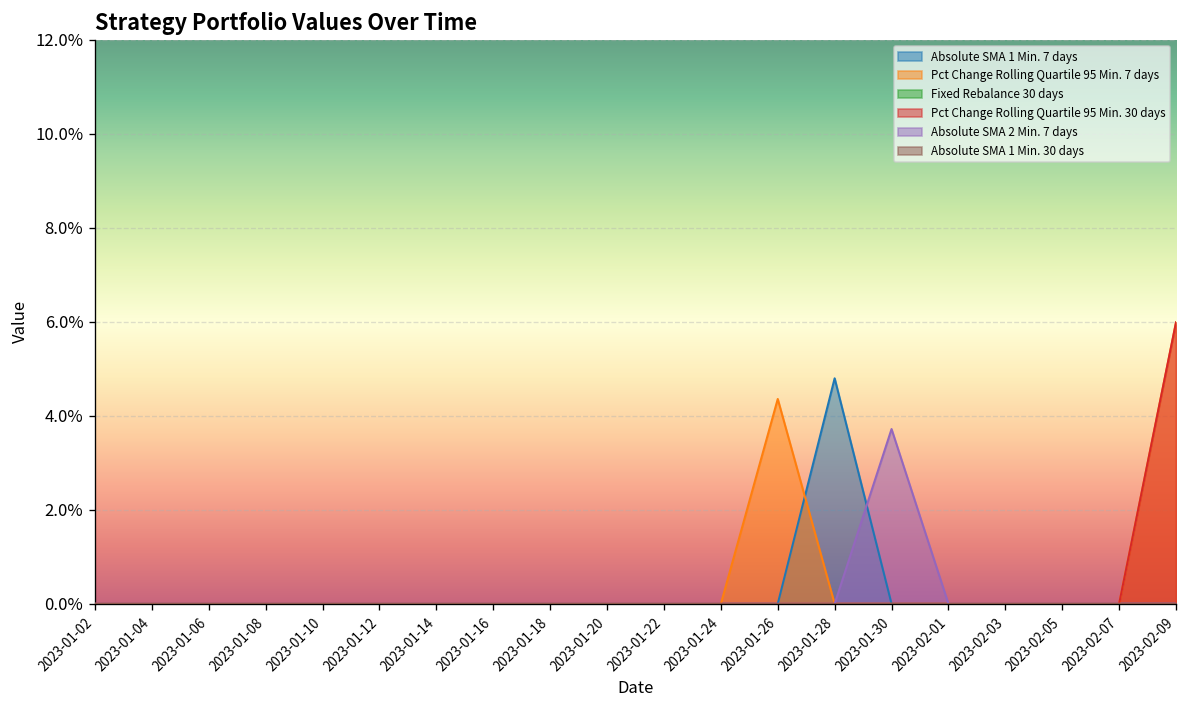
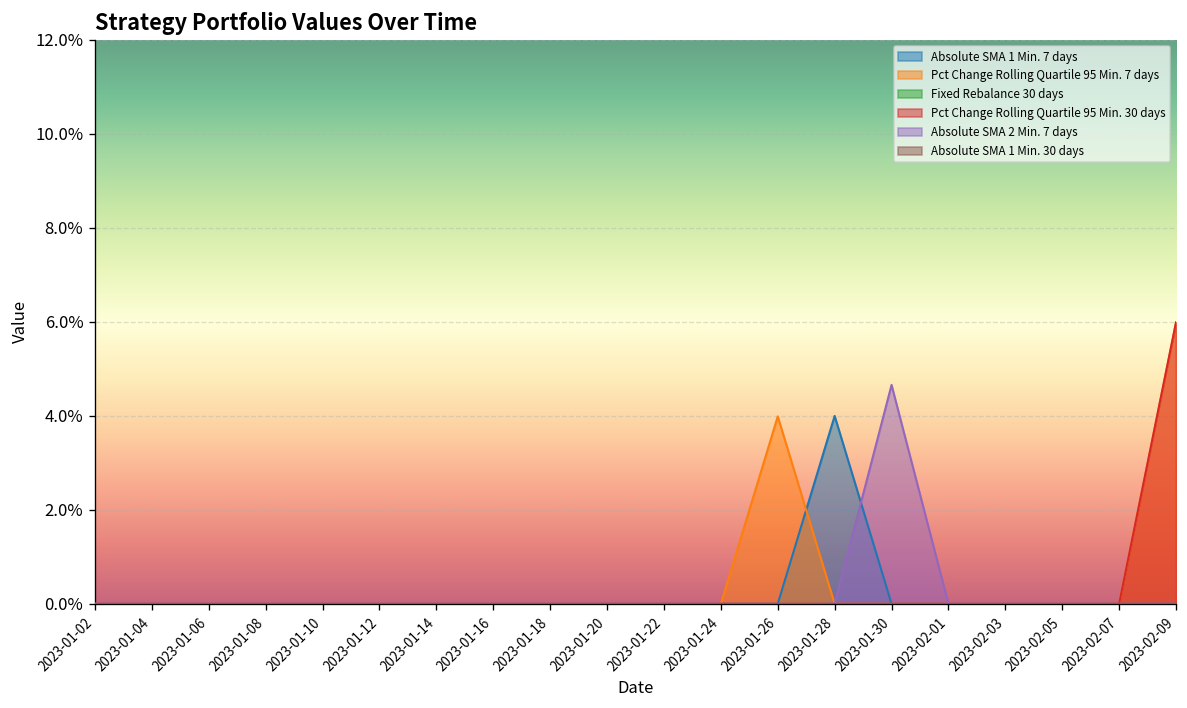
  {
    "Absolute SMA 1 Min. 7 days": {
-     "2023-01-28": "4.8%"
+     "2023-01-28": "4.0%"
    },
    "Pct Change Rolling Quartile 95 Min. 7 days": {
-     "2023-01-26": "4.4%"
+     "2023-01-26": "4.0%"
    },
    "Absolute SMA 2 Min. 7 days": {
-     "2023-01-30": "3.7%"
+     "2023-01-30": "4.7%"
    }
  }
